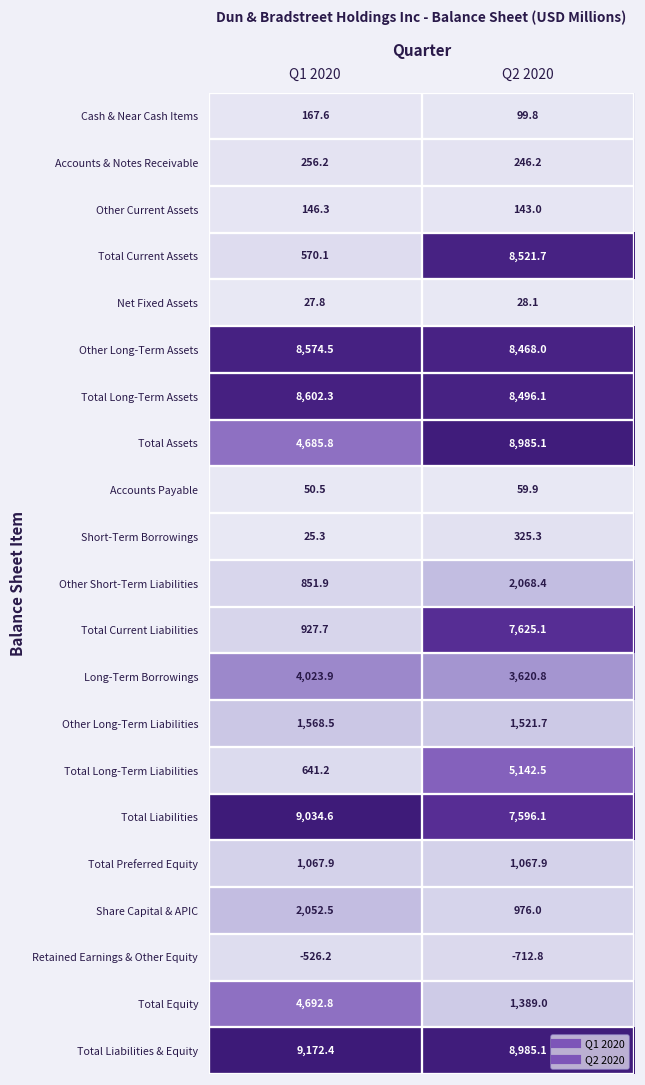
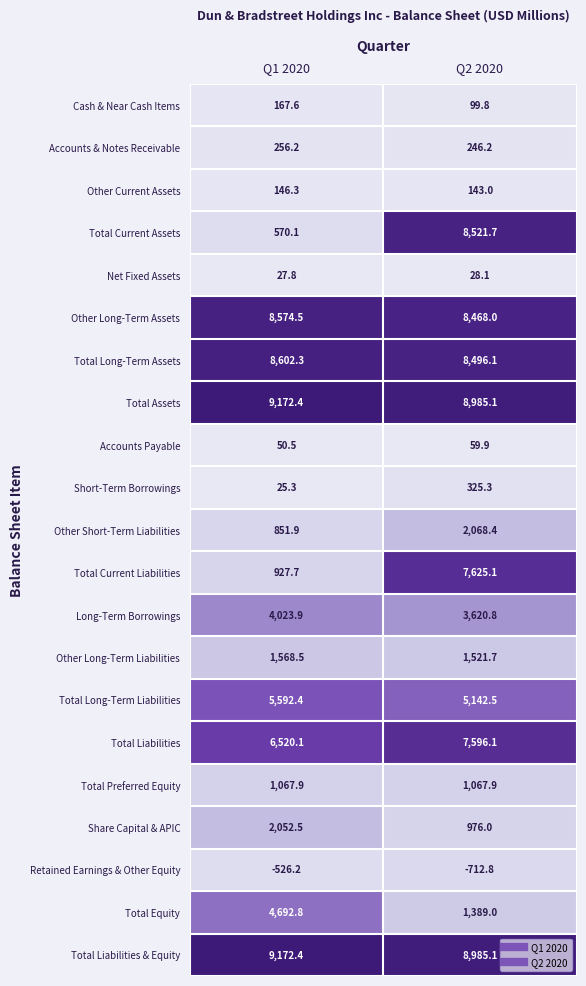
  {
    "Cash & Near Cash Items": {
      "Q1 2020": "167.6",
      "Q2 2020": "99.8"
    },
    "Accounts & Notes Receivable": {
      "Q1 2020": "256.2",
      "Q2 2020": "246.2"
    },
    "Other Current Assets": {
      "Q1 2020": "146.3",
      "Q2 2020": "143.0"
    },
    "Total Current Assets": {
      "Q1 2020": "570.1",
      "Q2 2020": "8,521.7"
    },
    "Net Fixed Assets": {
      "Q1 2020": "27.8",
      "Q2 2020": "28.1"
    },
    "Other Long-Term Assets": {
      "Q1 2020": "8,574.5",
      "Q2 2020": "8,468.0"
    },
    "Total Long-Term Assets": {
      "Q1 2020": "8,602.3",
      "Q2 2020": "8,496.1"
    },
    "Total Assets": {
-     "Q1 2020": "4,685.8",
+     "Q1 2020": "9,172.4",
      "Q2 2020": "8,985.1"
    },
    "Accounts Payable": {
      "Q1 2020": "50.5",
      "Q2 2020": "59.9"
    },
    "Short-Term Borrowings": {
      "Q1 2020": "25.3",
      "Q2 2020": "325.3"
    },
    "Other Short-Term Liabilities": {
      "Q1 2020": "851.9",
      "Q2 2020": "2,068.4"
    },
    "Total Current Liabilities": {
      "Q1 2020": "927.7",
      "Q2 2020": "7,625.1"
    },
    "Long-Term Borrowings": {
      "Q1 2020": "4,023.9",
      "Q2 2020": "3,620.8"
    },
    "Other Long-Term Liabilities": {
      "Q1 2020": "1,568.5",
      "Q2 2020": "1,521.7"
    },
    "Total Long-Term Liabilities": {
-     "Q1 2020": "641.2",
+     "Q1 2020": "5,592.4",
      "Q2 2020": "5,142.5"
    },
    "Total Liabilities": {
-     "Q1 2020": "9,034.6",
+     "Q1 2020": "6,520.1",
      "Q2 2020": "7,596.1"
    },
    "Total Preferred Equity": {
      "Q1 2020": "1,067.9",
      "Q2 2020": "1,067.9"
    },
    "Share Capital & APIC": {
      "Q1 2020": "2,052.5",
      "Q2 2020": "976.0"
    },
    "Retained Earnings & Other Equity": {
      "Q1 2020": "-526.2",
      "Q2 2020": "-712.8"
    },
    "Total Equity": {
      "Q1 2020": "4,692.8",
      "Q2 2020": "1,389.0"
    },
    "Total Liabilities & Equity": {
      "Q1 2020": "9,172.4",
      "Q2 2020": "8,985.1"
    }
  }
